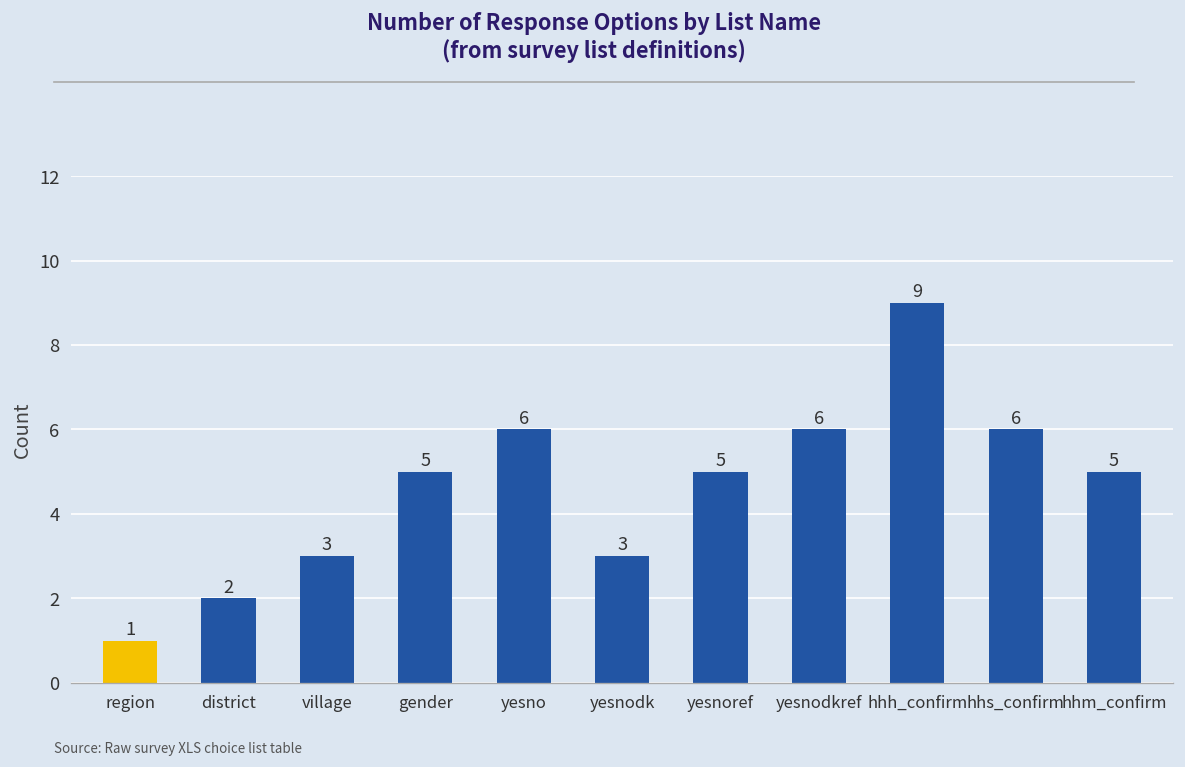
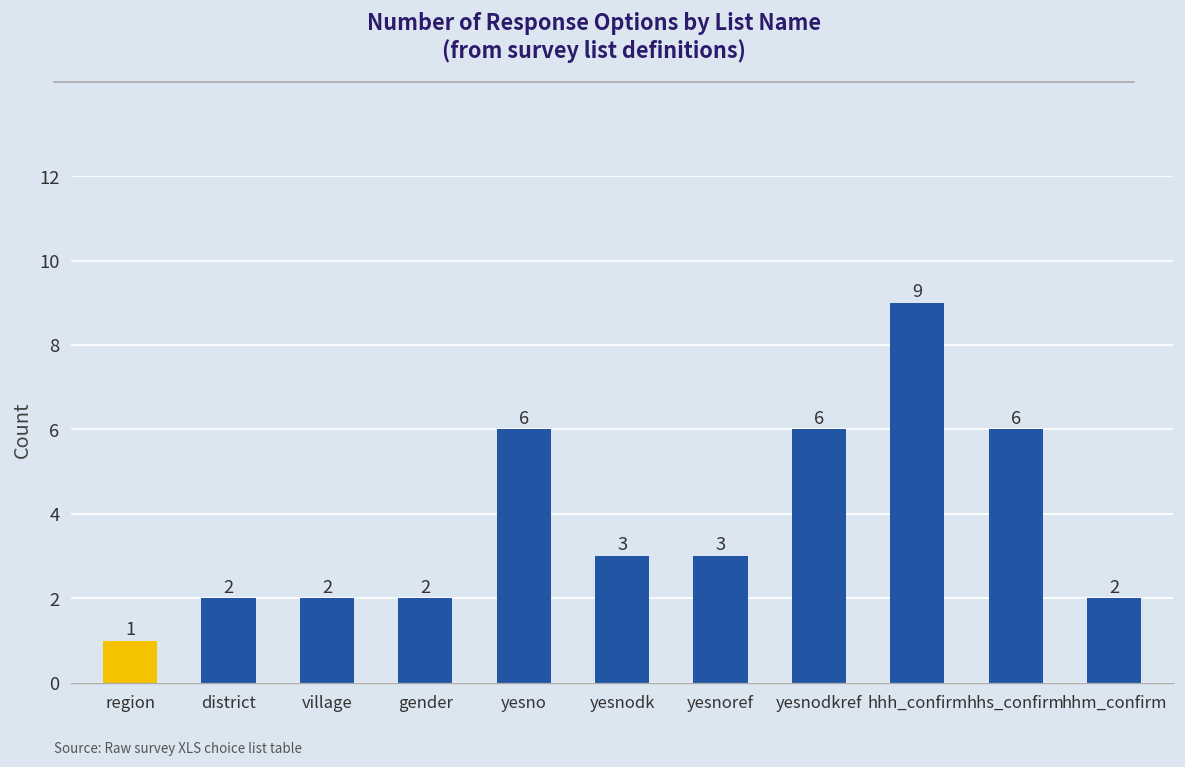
  {
    "region": 1,
    "district": 2,
-   "village": 3,
-   "gender": 5,
+   "village": 2,
+   "gender": 2,
    "yesno": 6,
    "yesnodk": 3,
-   "yesnoref": 5,
+   "yesnoref": 3,
    "yesnodkref": 6,
    "hhh_confirm": 9,
    "hhs_confirm": 6,
-   "hhm_confirm": 5
+   "hhm_confirm": 2
  }
